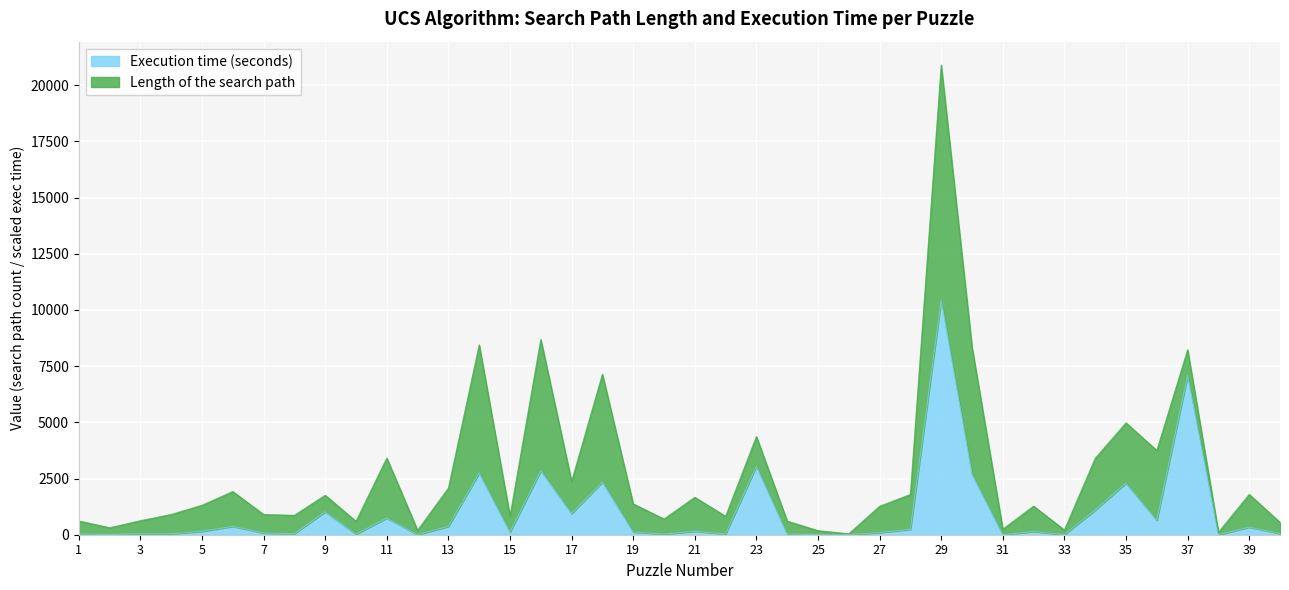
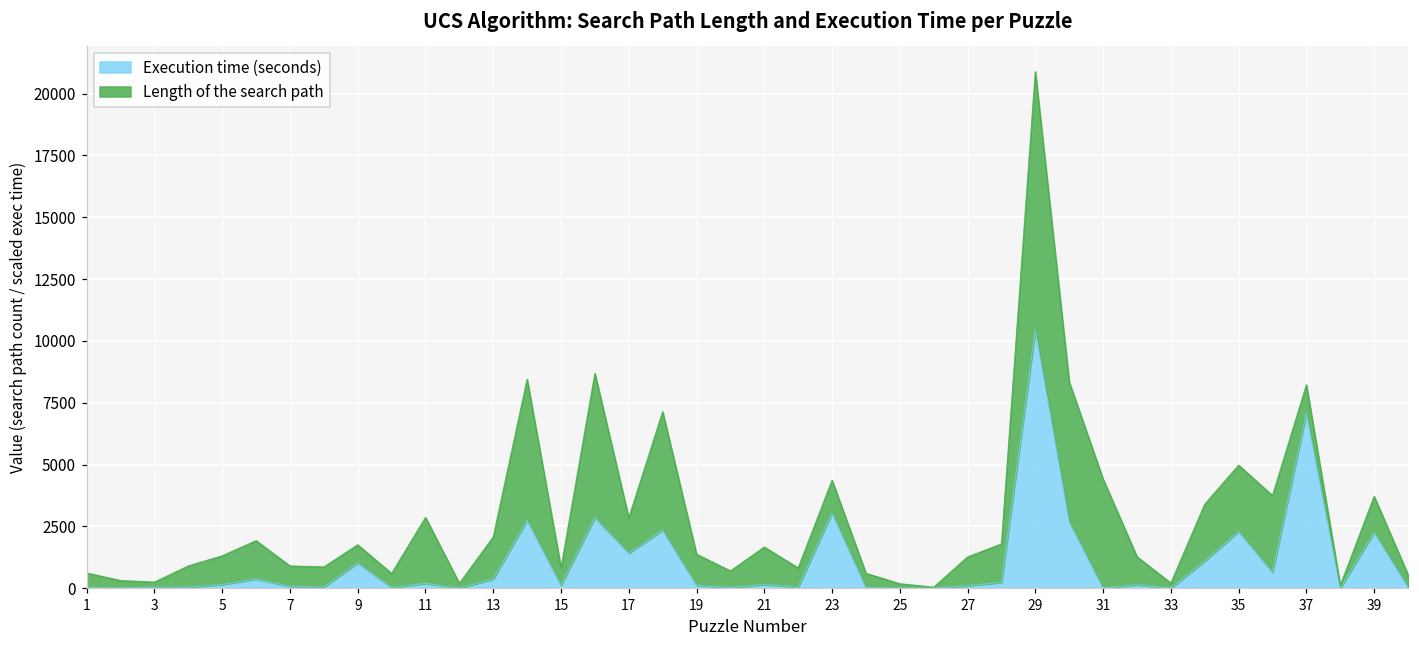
  {
    "Execution time (seconds)": {
      "1": 0,
      "3": 0,
      "5": 100,
      "7": 100,
      "9": 1000,
-     "11": 700,
+     "11": 200,
      "13": 400,
      "15": 100,
-     "17": 900,
+     "17": 1400,
      "19": 100,
      "21": 200,
      "23": 3000,
      "25": 0,
      "27": 100,
      "29": 10400,
      "31": 0,
      "33": 0,
      "35": 2300,
      "37": 7100,
-     "39": 300
+     "39": 2300
    },
    "Length of the search path": {
      "1": 600,
-     "3": 600,
+     "3": 200,
      "5": 1200,
      "7": 800,
      "9": 700,
      "11": 2700,
      "13": 1700,
      "15": 700,
      "17": 1400,
      "19": 1300,
      "21": 1500,
      "23": 1300,
      "25": 200,
      "27": 1200,
      "29": 10400,
-     "31": 200,
+     "31": 4400,
      "33": 200,
      "35": 2700,
      "37": 1100,
      "39": 1500
    }
  }
